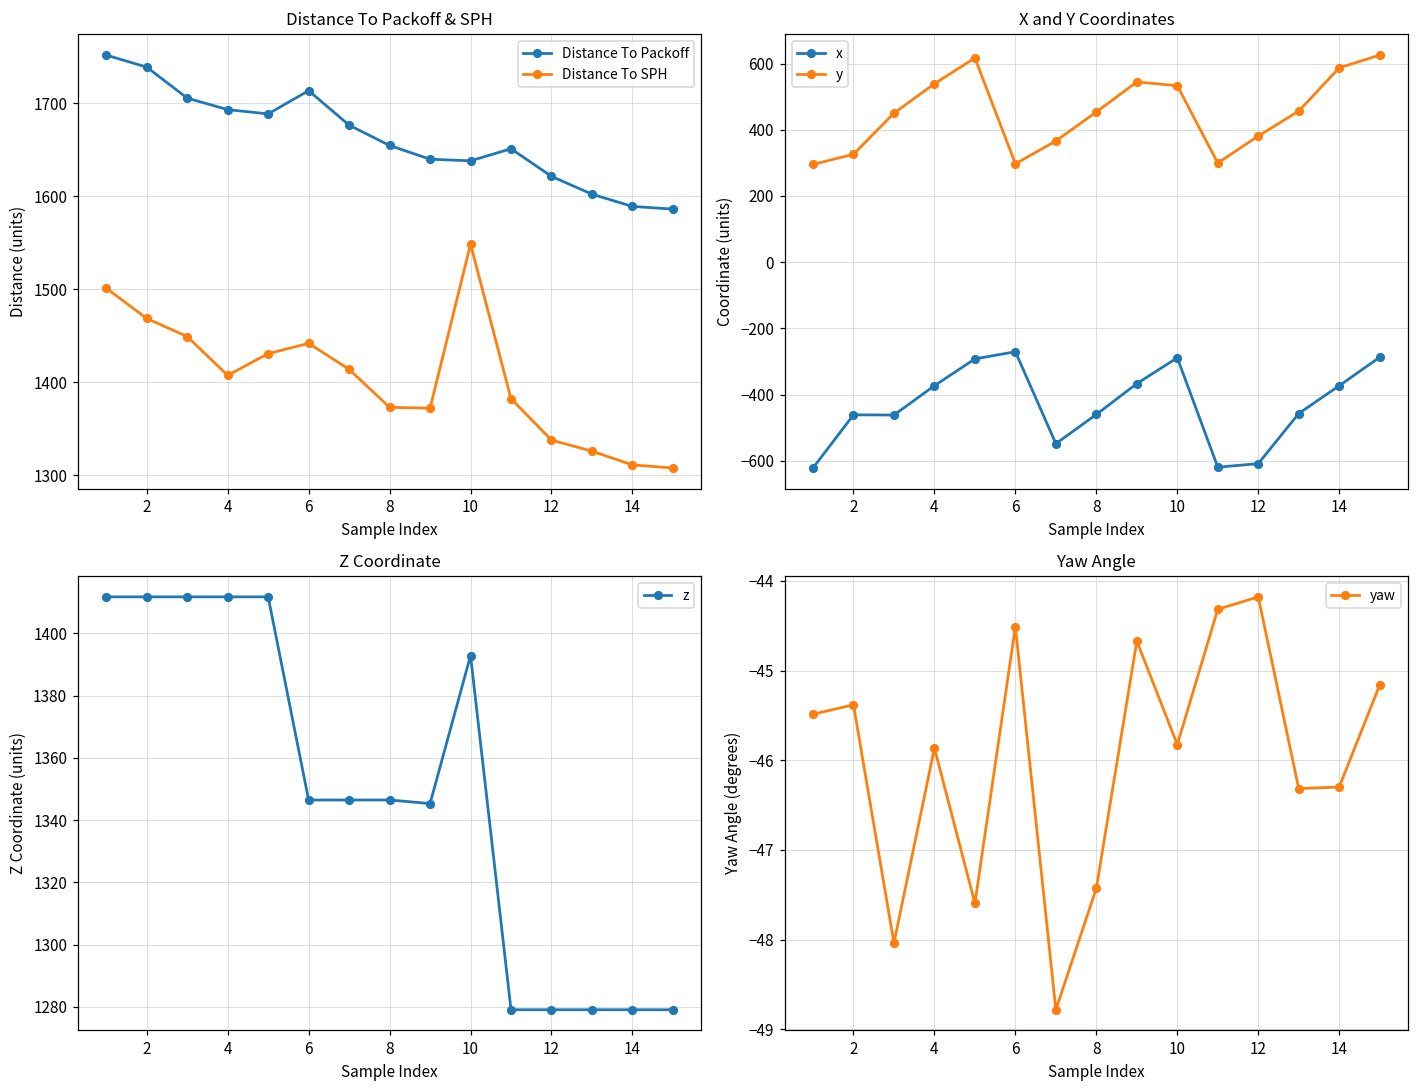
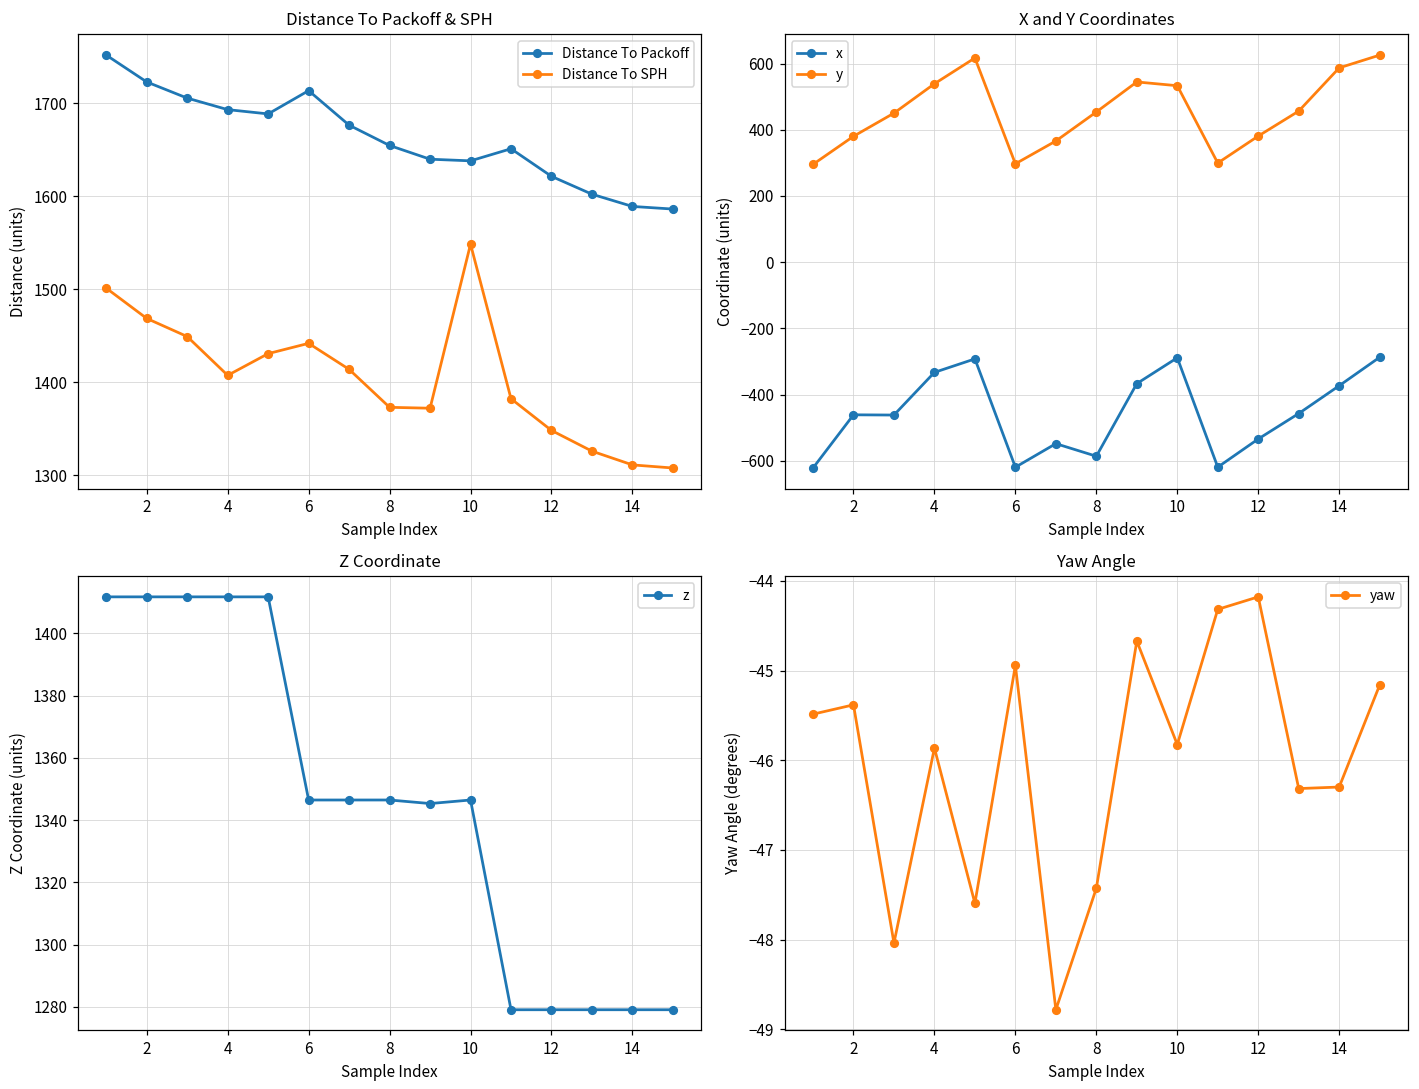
  {
    "Distance To Packoff & SPH": {
      "Distance To Packoff": {
-       "2": 1740,
+       "2": 1720,
        "4": 1690,
        "6": 1710,
        "8": 1650,
        "10": 1640,
        "12": 1620,
        "14": 1590
      },
      "Distance To SPH": {
        "2": 1470,
        "4": 1410,
        "6": 1440,
        "8": 1370,
        "10": 1550,
-       "12": 1340,
+       "12": 1350,
        "14": 1310
      }
    },
    "X and Y Coordinates": {
      "x": {
        "2": -460,
-       "4": -370,
-       "6": -270,
-       "8": -460,
+       "4": -330,
+       "6": -620,
+       "8": -590,
        "10": -290,
-       "12": -610,
+       "12": -530,
        "14": -370
      },
      "y": {
-       "2": 330,
+       "2": 380,
        "4": 540,
        "6": 300,
        "8": 450,
        "10": 530,
        "12": 380,
        "14": 590
      }
    },
    "Z Coordinate": {
      "2": 1412,
      "4": 1412,
      "6": 1346,
      "8": 1346,
-     "10": 1393,
+     "10": 1346,
      "12": 1279,
      "14": 1279
    },
    "Yaw Angle": {
      "2": -45.4,
      "4": -45.9,
-     "6": -44.5,
+     "6": -44.9,
      "8": -47.4,
      "10": -45.8,
      "12": -44.2,
      "14": -46.3
    }
  }
